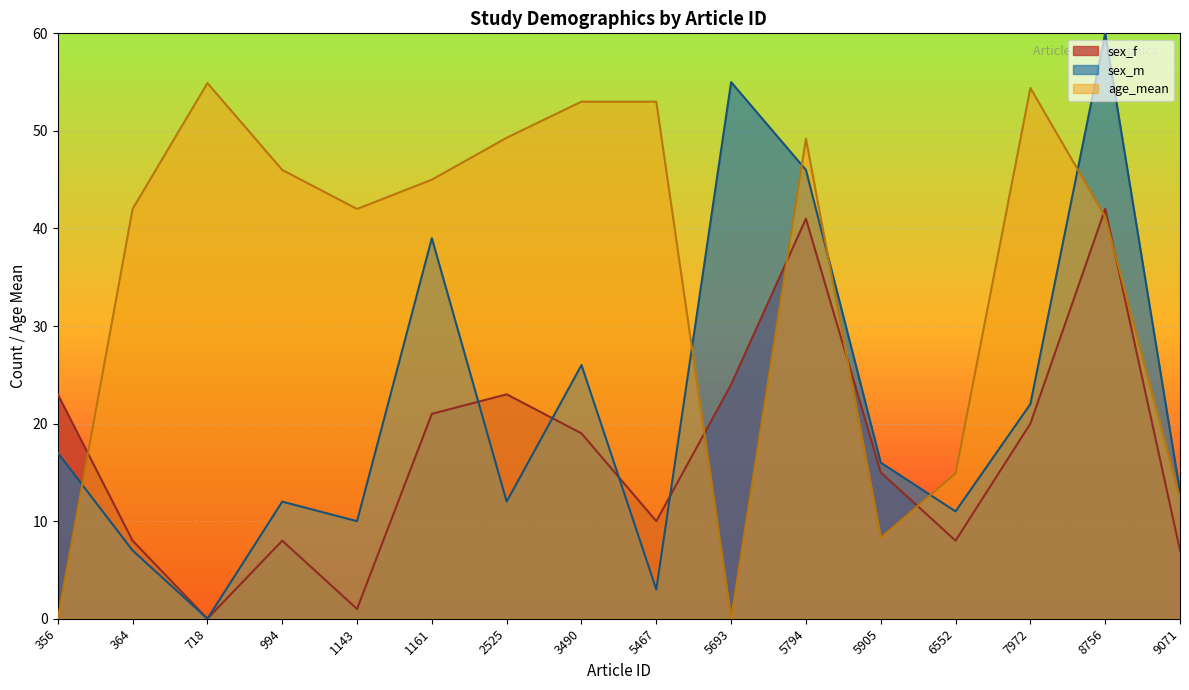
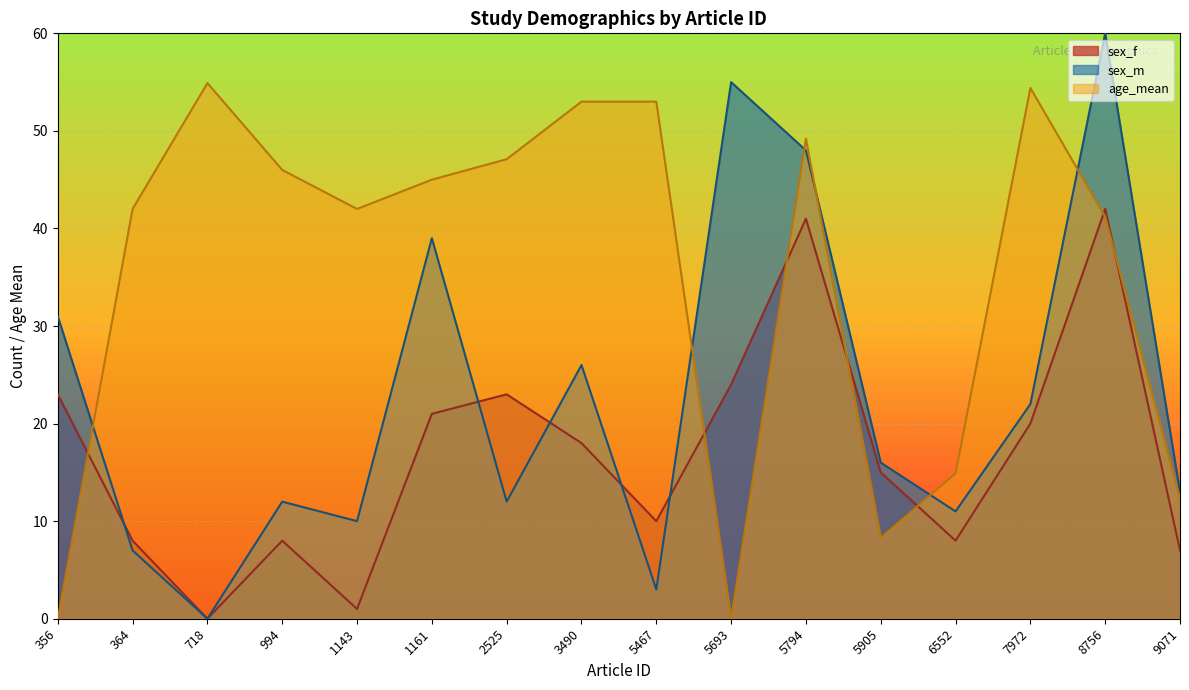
  {
    "sex_f": {
      "356": 23,
      "364": 8,
      "994": 8,
      "1143": 1,
      "1161": 21,
      "2525": 23,
-     "3490": 19,
+     "3490": 18,
      "5467": 10,
      "5693": 24,
      "5794": 41,
      "5905": 15,
      "6552": 8,
      "7972": 20,
      "8756": 42,
      "9071": 7
    },
    "sex_m": {
-     "356": 17,
+     "356": 31,
      "364": 7,
      "994": 12,
      "1143": 10,
      "1161": 39,
      "2525": 12,
      "3490": 26,
      "5467": 3,
      "5693": 55,
-     "5794": 46,
+     "5794": 48,
      "5905": 16,
      "6552": 11,
      "7972": 22,
      "8756": 60,
      "9071": 13
    },
    "age_mean": {
      "356": 0,
      "364": 42,
      "718": 55,
      "994": 46,
      "1143": 42,
      "1161": 45,
-     "2525": 49,
+     "2525": 47,
      "3490": 53,
      "5467": 53,
      "5693": 0,
      "5794": 49,
      "5905": 8,
      "6552": 15,
      "7972": 54,
      "8756": 41,
      "9071": 12
    }
  }
